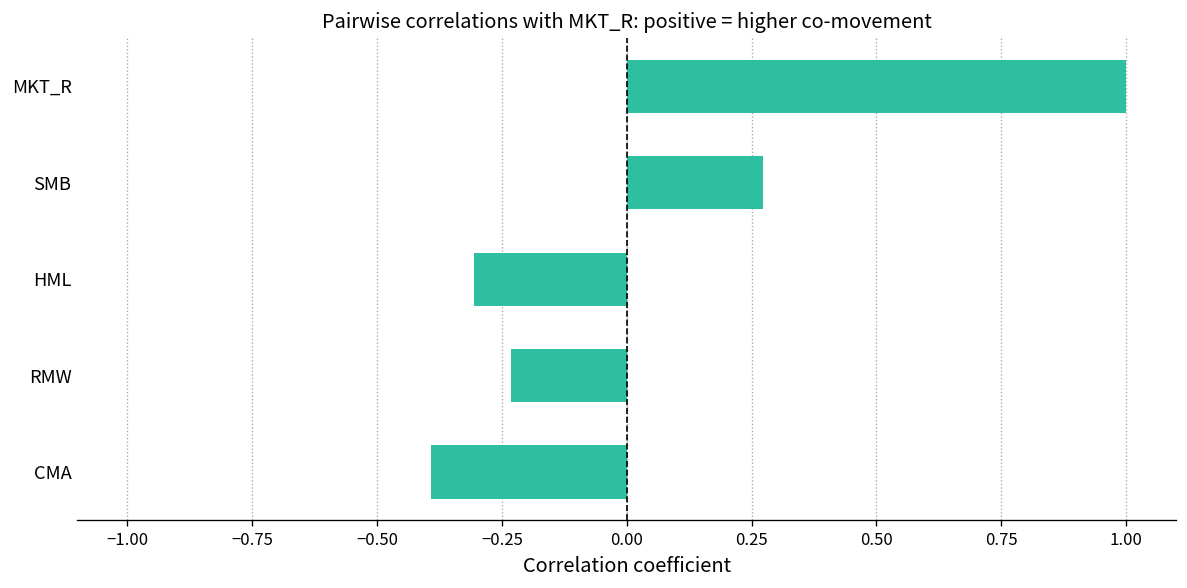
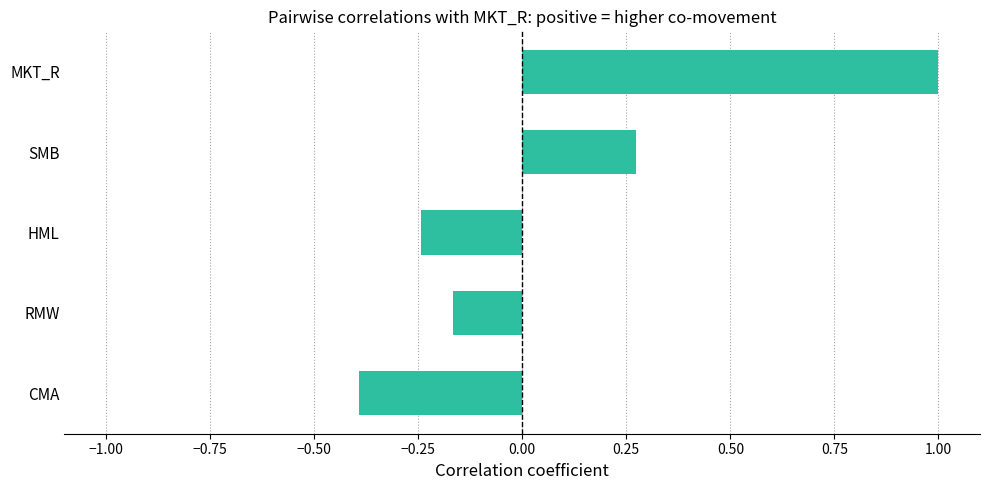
  {
    "MKT_R": 1.00,
    "SMB": 0.27,
-   "HML": -0.30,
-   "RMW": -0.23,
+   "HML": -0.24,
+   "RMW": -0.17,
    "CMA": -0.39
  }
